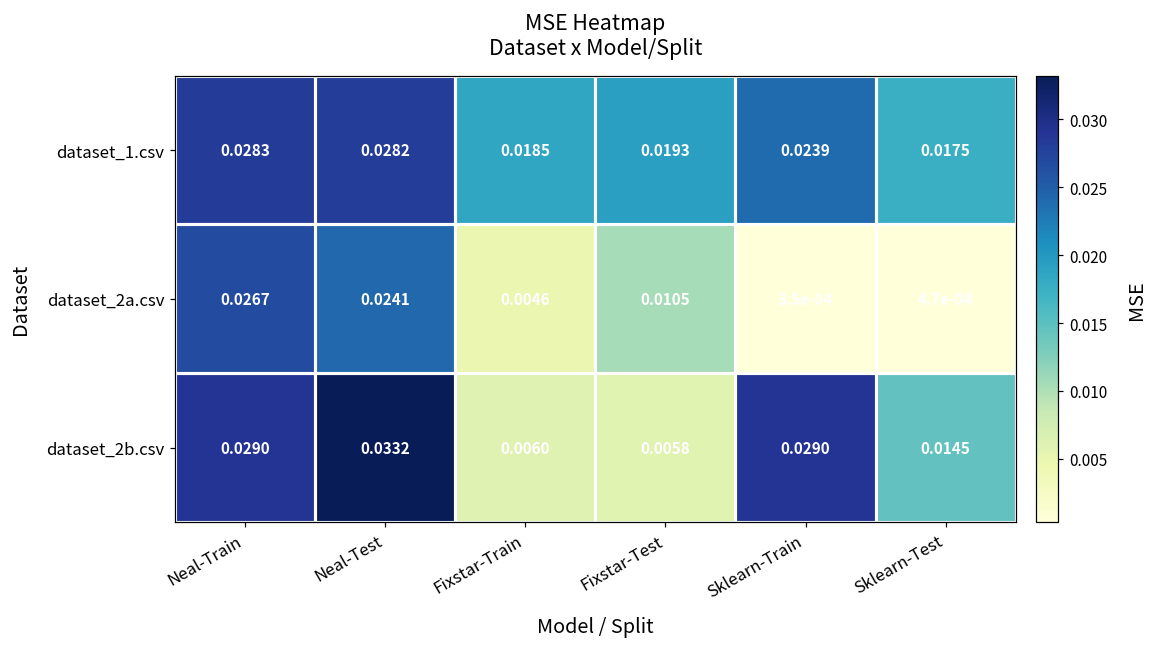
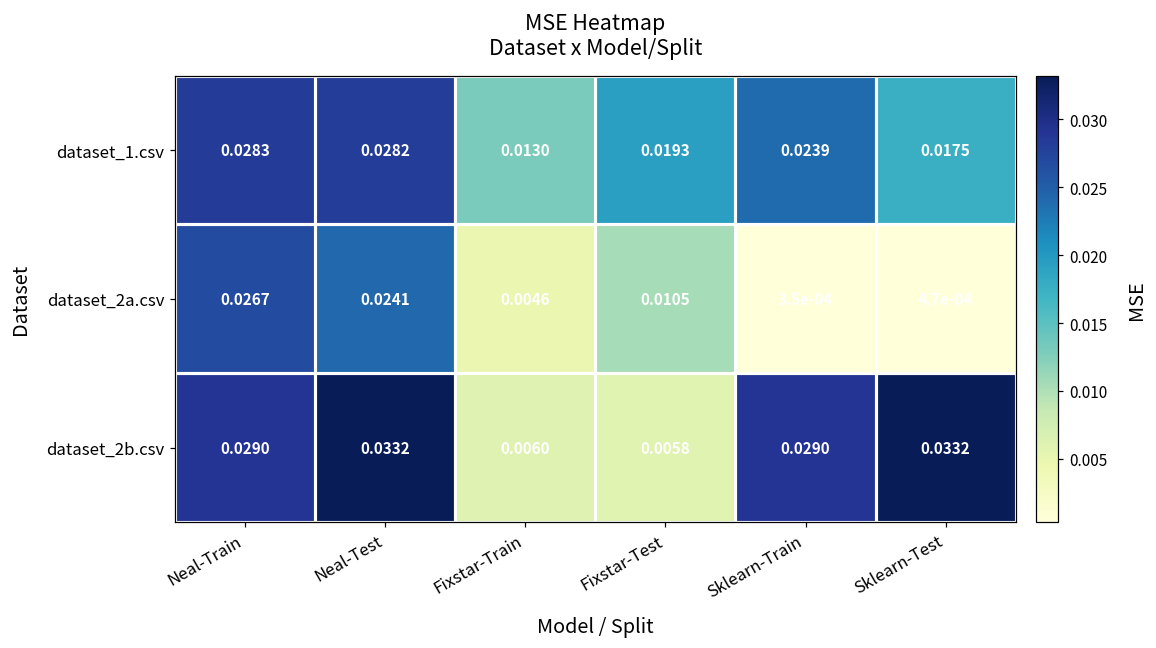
  {
    "dataset_1.csv": {
      "Neal-Train": 0.0283,
      "Neal-Test": 0.0282,
-     "Fixstar-Train": 0.0185,
+     "Fixstar-Train": 0.0130,
      "Fixstar-Test": 0.0193,
      "Sklearn-Train": 0.0239,
      "Sklearn-Test": 0.0175
    },
    "dataset_2a.csv": {
      "Neal-Train": 0.0267,
      "Neal-Test": 0.0241,
      "Fixstar-Train": 0.0046,
      "Fixstar-Test": 0.0105
    },
    "dataset_2b.csv": {
      "Neal-Train": 0.0290,
      "Neal-Test": 0.0332,
      "Fixstar-Train": 0.0060,
      "Fixstar-Test": 0.0058,
      "Sklearn-Train": 0.0290,
-     "Sklearn-Test": 0.0145
+     "Sklearn-Test": 0.0332
    }
  }
